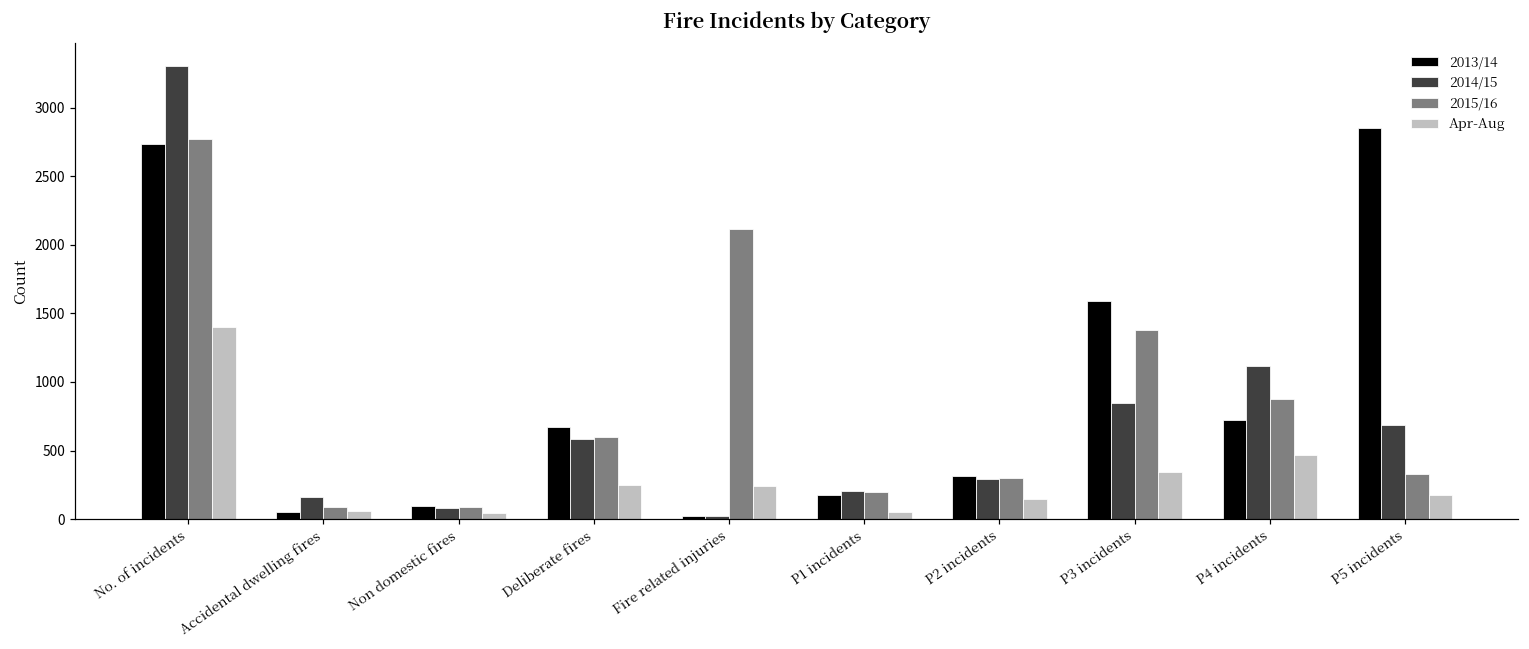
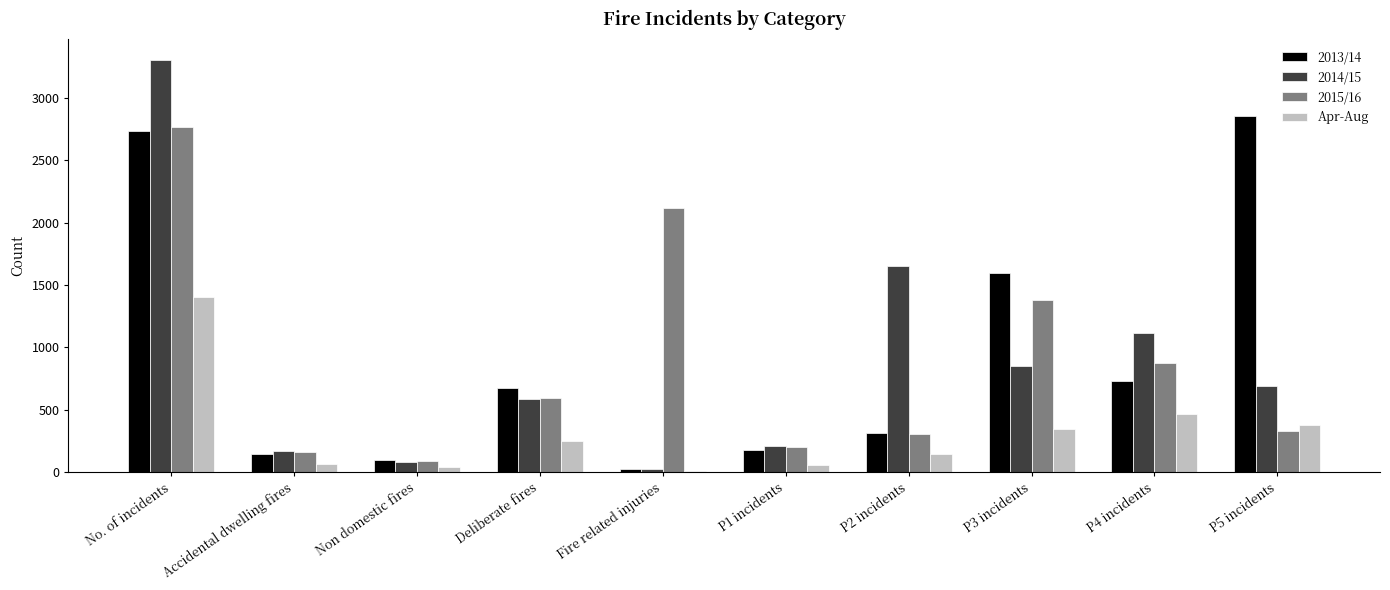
  {
    "2013/14": {
      "No. of incidents": 2740,
-     "Accidental dwelling fires": 50,
+     "Accidental dwelling fires": 150,
      "Non domestic fires": 90,
      "Deliberate fires": 670,
      "Fire related injuries": 20,
      "P1 incidents": 170,
      "P2 incidents": 320,
      "P3 incidents": 1590,
      "P4 incidents": 730,
      "P5 incidents": 2850
    },
    "2014/15": {
      "No. of incidents": 3310,
      "Accidental dwelling fires": 160,
      "Non domestic fires": 80,
      "Deliberate fires": 580,
      "Fire related injuries": 20,
      "P1 incidents": 210,
-     "P2 incidents": 290,
+     "P2 incidents": 1650,
      "P3 incidents": 850,
      "P4 incidents": 1120,
      "P5 incidents": 690
    },
    "2015/16": {
      "No. of incidents": 2770,
-     "Accidental dwelling fires": 90,
+     "Accidental dwelling fires": 160,
      "Non domestic fires": 90,
      "Deliberate fires": 600,
      "Fire related injuries": 2120,
      "P1 incidents": 200,
      "P2 incidents": 300,
      "P3 incidents": 1380,
      "P4 incidents": 880,
      "P5 incidents": 330
    },
    "Apr-Aug": {
      "No. of incidents": 1400,
      "Accidental dwelling fires": 60,
      "Non domestic fires": 40,
      "Deliberate fires": 250,
-     "Fire related injuries": 240,
+     "Fire related injuries": 0,
      "P1 incidents": 50,
      "P2 incidents": 150,
      "P3 incidents": 350,
      "P4 incidents": 470,
-     "P5 incidents": 180
+     "P5 incidents": 380
    }
  }
